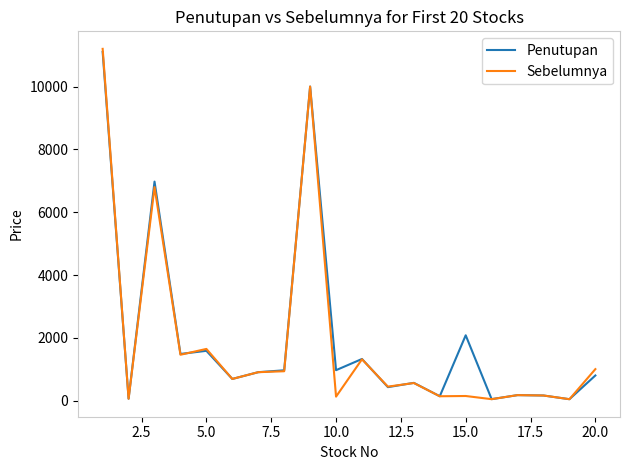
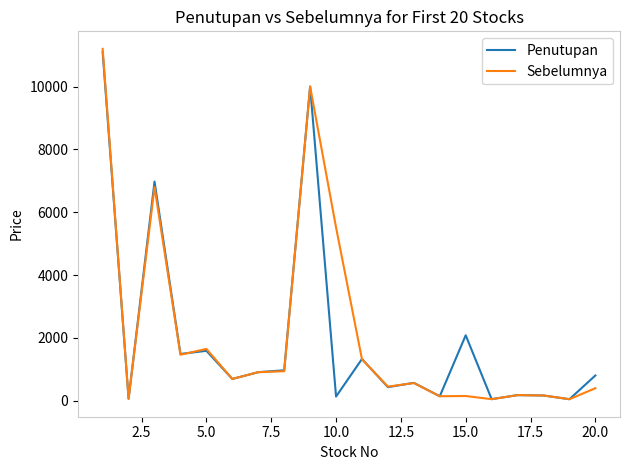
  {
    "Penutupan": {
-     "10.0": 1000,
+     "10.0": 100,
      "15.0": 2100,
      "20.0": 800
    },
    "Sebelumnya": {
-     "10.0": 100,
+     "10.0": 5500,
      "15.0": 200,
-     "20.0": 1000
+     "20.0": 400
    }
  }
